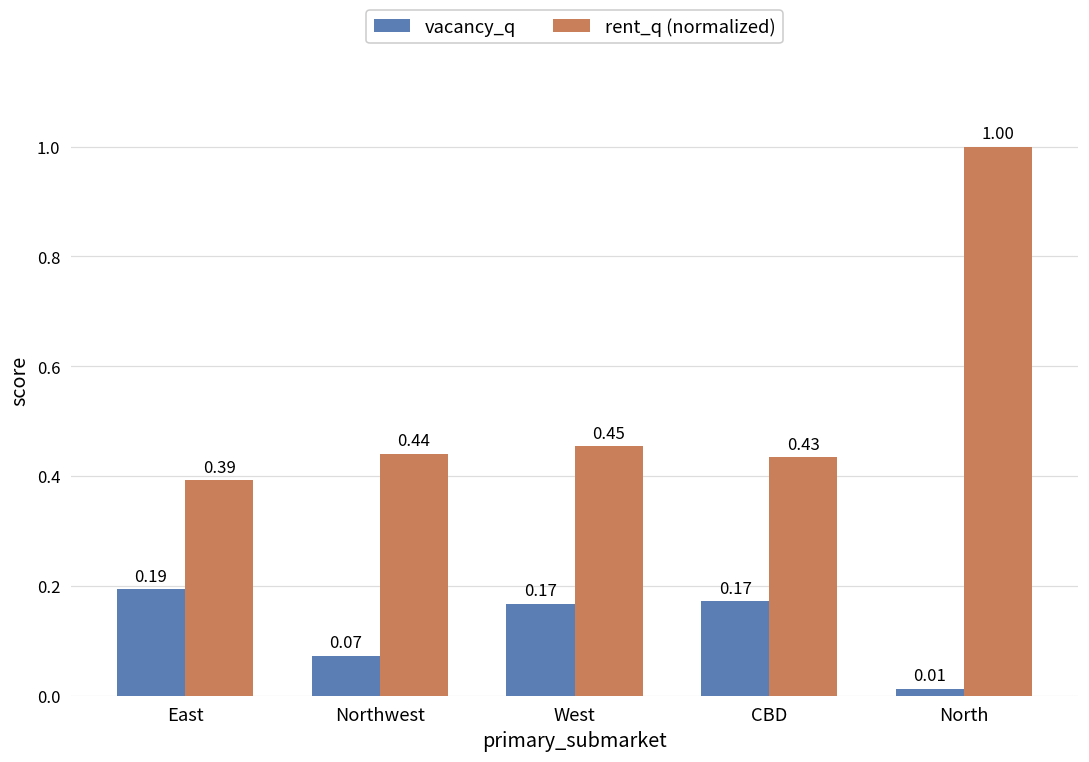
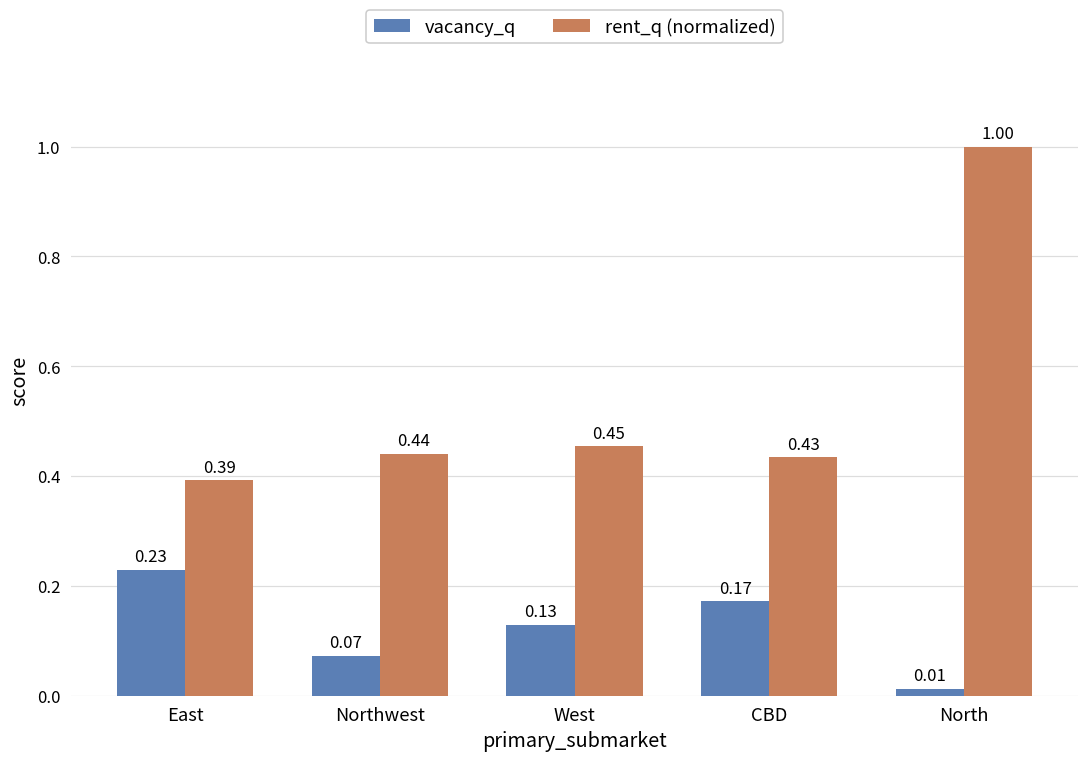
  {
    "vacancy_q": {
-     "East": 0.19,
+     "East": 0.23,
      "Northwest": 0.07,
-     "West": 0.17,
+     "West": 0.13,
      "CBD": 0.17,
      "North": 0.01
    },
    "rent_q (normalized)": {
      "East": 0.39,
      "Northwest": 0.44,
      "West": 0.45,
      "CBD": 0.43,
      "North": 1.00
    }
  }
